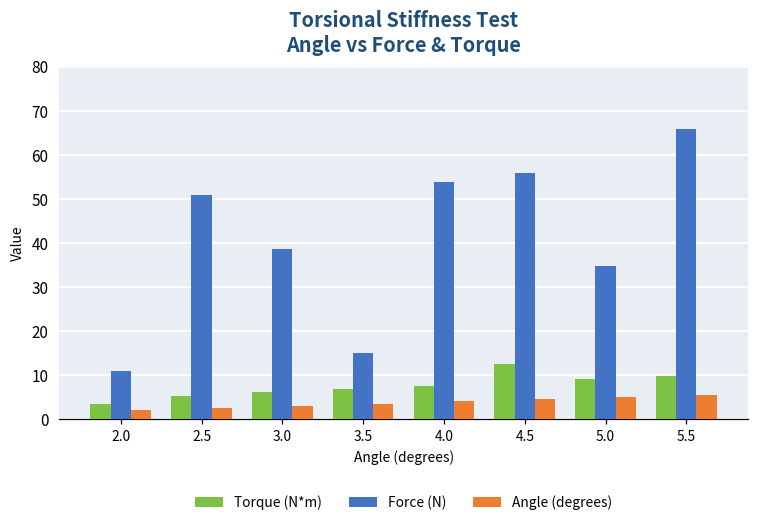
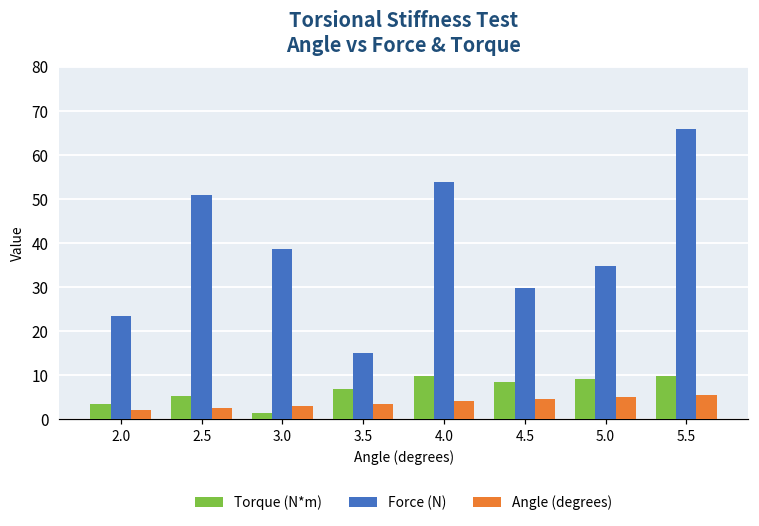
  {
    "Torque (N*m)": {
      "2.0": 4,
      "2.5": 5,
-     "3.0": 6,
+     "3.0": 1,
      "3.5": 7,
-     "4.0": 8,
-     "4.5": 13,
+     "4.0": 10,
+     "4.5": 8,
      "5.0": 9,
      "5.5": 10
    },
    "Force (N)": {
-     "2.0": 11,
+     "2.0": 23,
      "2.5": 51,
      "3.0": 39,
      "3.5": 15,
      "4.0": 54,
-     "4.5": 56,
+     "4.5": 30,
      "5.0": 35,
      "5.5": 66
    },
    "Angle (degrees)": {
      "2.0": 2,
      "2.5": 3,
      "3.0": 3,
      "3.5": 4,
      "4.0": 4,
      "4.5": 5,
      "5.0": 5,
      "5.5": 6
    }
  }
